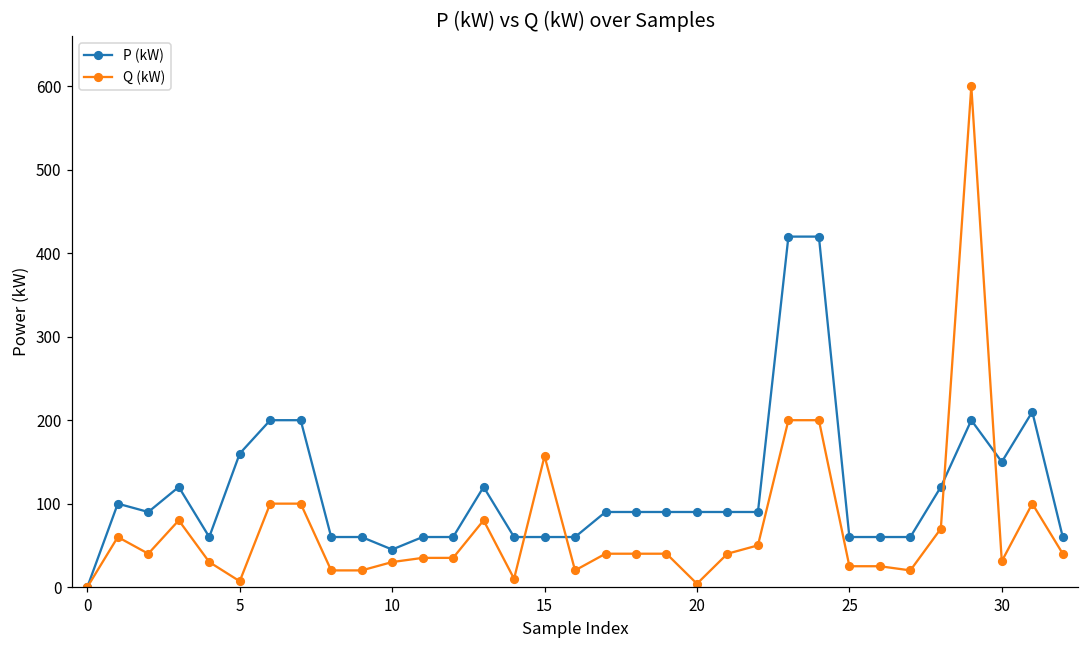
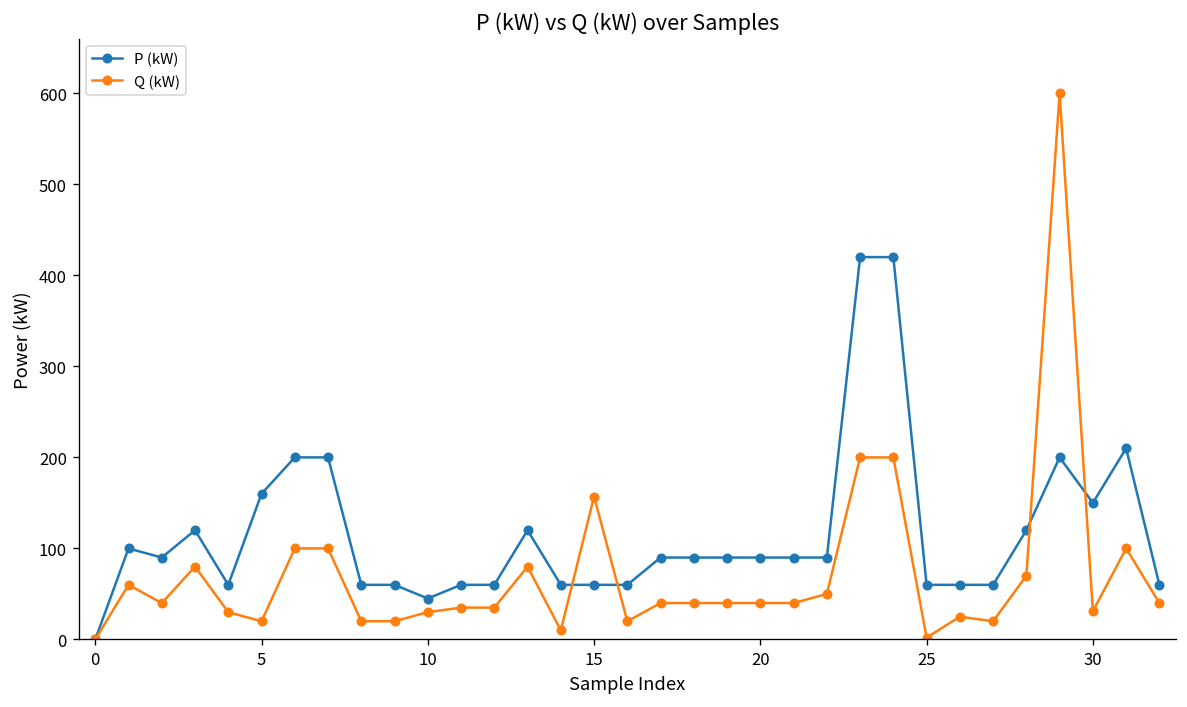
  {
    "P (kW)": {
      "5": 160,
      "10": 50,
      "15": 60,
      "20": 90,
      "25": 60,
      "30": 150
    },
    "Q (kW)": {
-     "5": 10,
+     "5": 20,
      "10": 30,
      "15": 160,
-     "20": 0,
-     "25": 30,
+     "20": 40,
+     "25": 0,
      "30": 30
    }
  }
